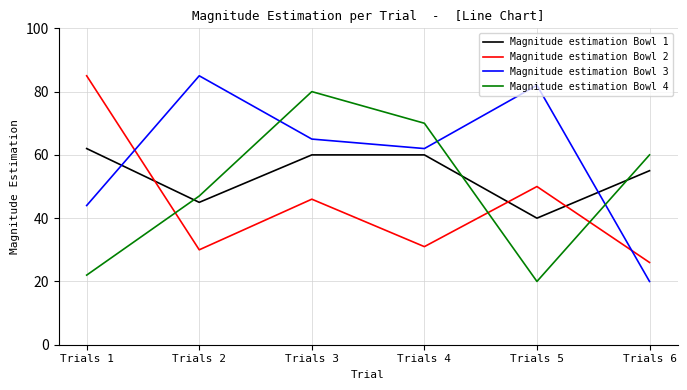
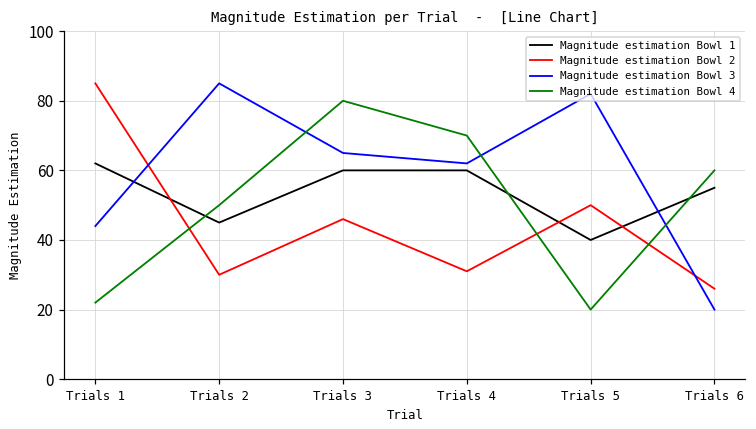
  {
    "Magnitude estimation Bowl 1": {
      "Trials 1": 62,
      "Trials 2": 45,
      "Trials 3": 60,
      "Trials 4": 60,
      "Trials 5": 40,
      "Trials 6": 55
    },
    "Magnitude estimation Bowl 2": {
      "Trials 1": 85,
      "Trials 2": 30,
      "Trials 3": 46,
      "Trials 4": 31,
      "Trials 5": 50,
      "Trials 6": 26
    },
    "Magnitude estimation Bowl 3": {
      "Trials 1": 44,
      "Trials 2": 85,
      "Trials 3": 65,
      "Trials 4": 62,
      "Trials 6": 20
    },
    "Magnitude estimation Bowl 4": {
      "Trials 1": 22,
-     "Trials 2": 47,
+     "Trials 2": 50,
      "Trials 3": 80,
      "Trials 4": 70,
      "Trials 5": 20,
      "Trials 6": 60
    }
  }
